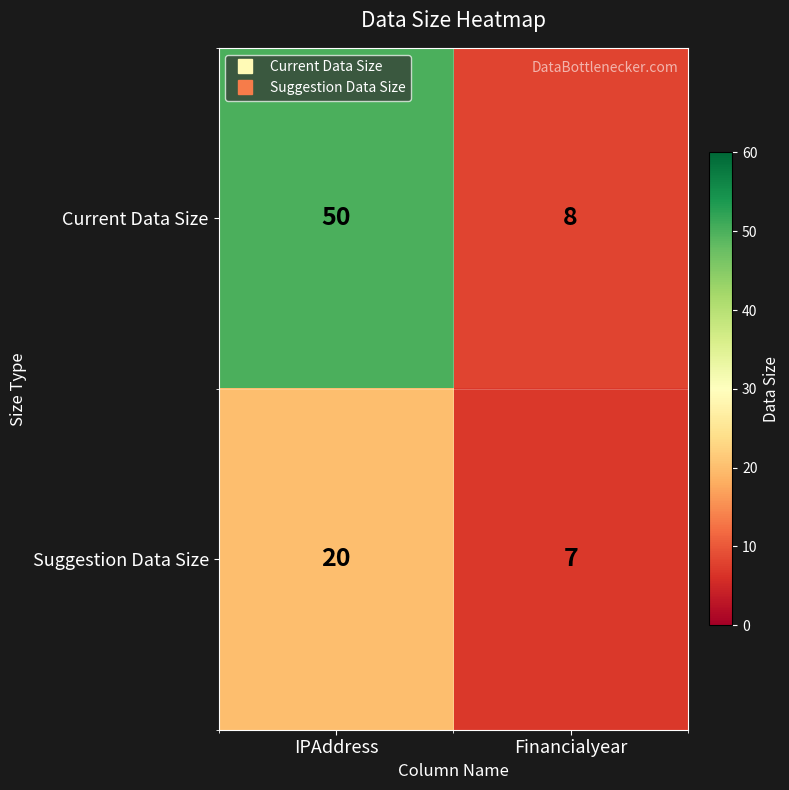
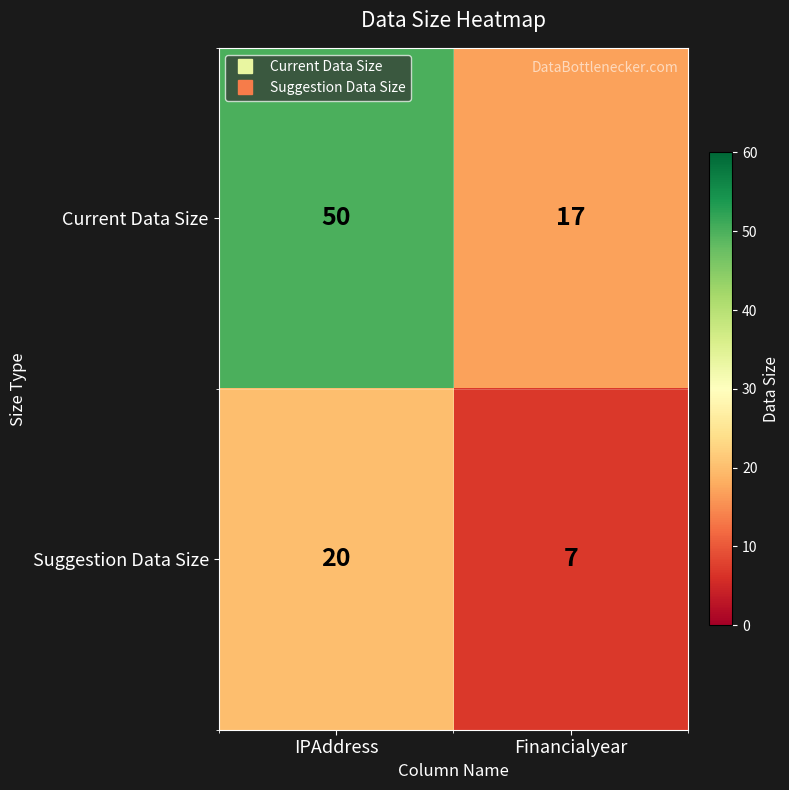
  {
    "Current Data Size": {
      "IPAddress": 50,
-     "Financialyear": 8
+     "Financialyear": 17
    },
    "Suggestion Data Size": {
      "IPAddress": 20,
      "Financialyear": 7
    }
  }
